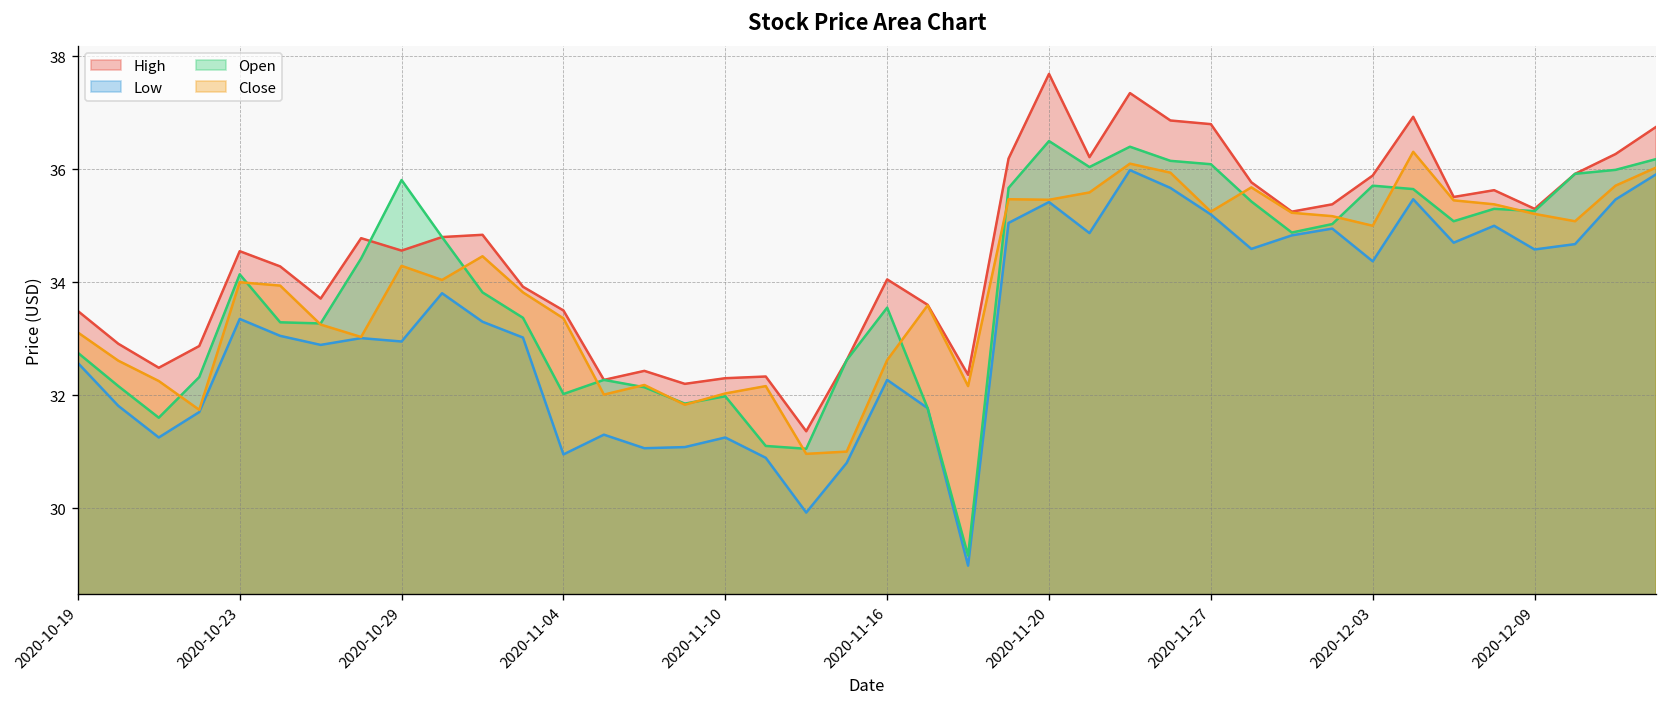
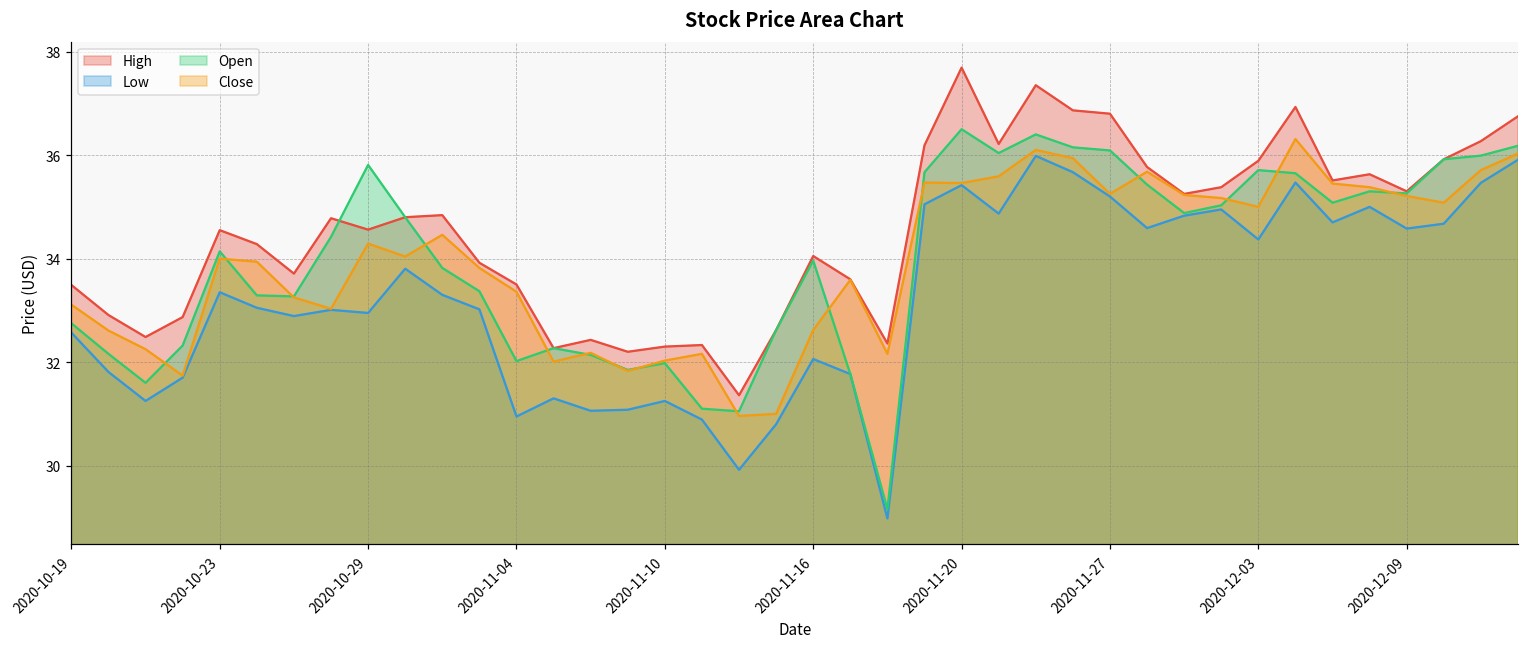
  {
    "Low": {
      "2020-10-19": 32.6,
      "2020-10-23": 33.4,
      "2020-10-29": 33.0,
      "2020-11-04": 31.0,
      "2020-11-10": 31.3,
-     "2020-11-16": 32.3,
+     "2020-11-16": 32.1,
      "2020-12-03": 34.4,
      "2020-12-09": 34.6
    },
    "Open": {
      "2020-10-19": 32.8,
      "2020-10-23": 34.1,
      "2020-10-29": 35.8,
      "2020-11-04": 32.0,
-     "2020-11-16": 33.6,
+     "2020-11-16": 34.0,
      "2020-11-20": 36.5,
      "2020-11-27": 36.1,
      "2020-12-03": 35.7
    }
  }
